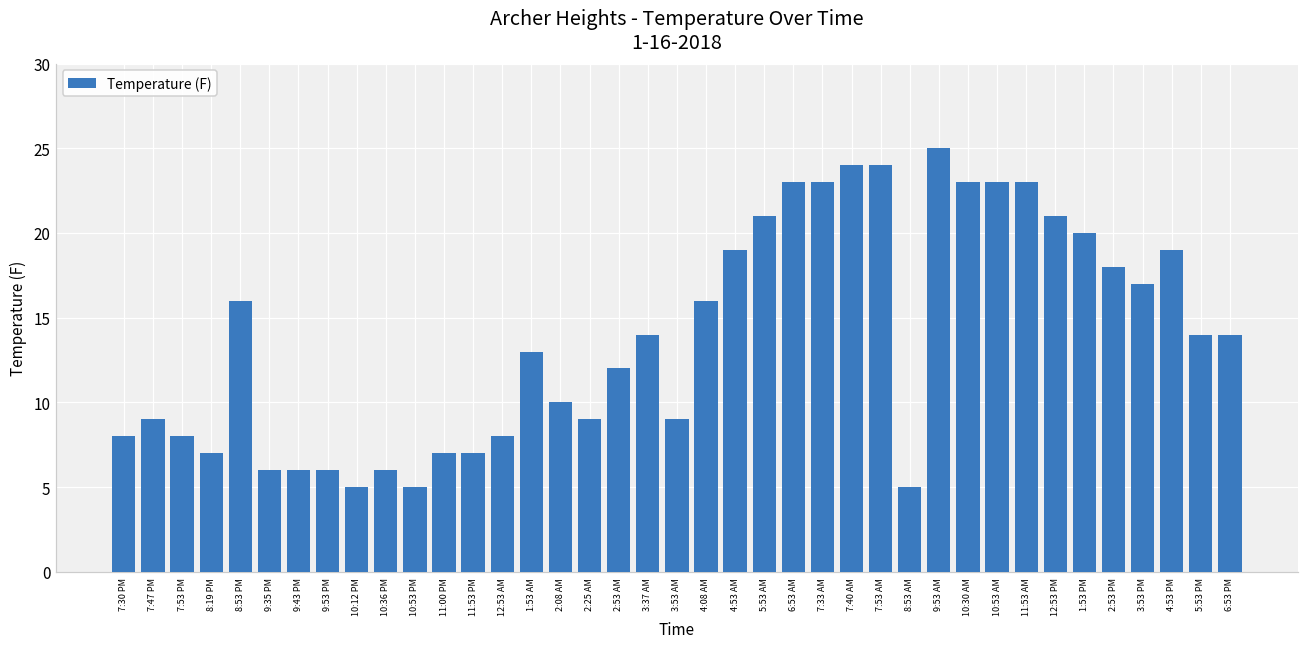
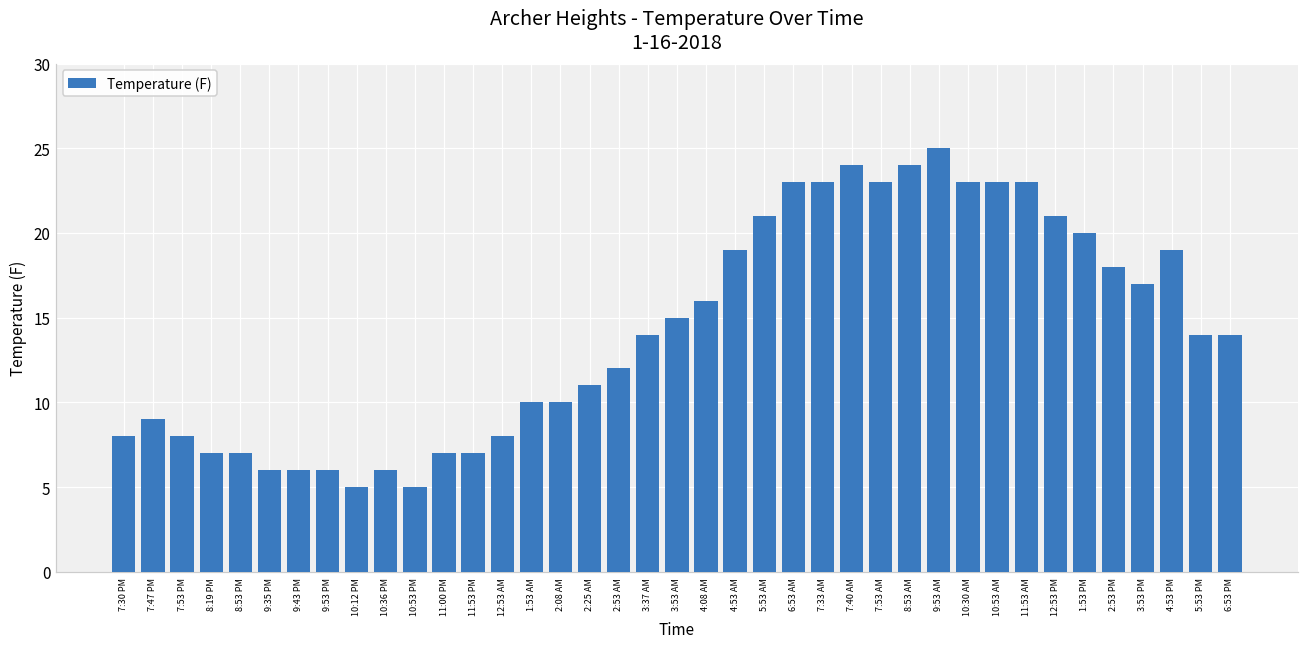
  {
    "7:30 PM": 8,
    "7:47 PM": 9,
    "7:53 PM": 8,
    "8:19 PM": 7,
-   "8:53 PM": 16,
+   "8:53 PM": 7,
    "9:35 PM": 6,
    "9:43 PM": 6,
    "9:53 PM": 6,
    "10:12 PM": 5,
    "10:36 PM": 6,
    "10:53 PM": 5,
    "11:00 PM": 7,
    "11:53 PM": 7,
    "12:53 AM": 8,
-   "1:53 AM": 13,
+   "1:53 AM": 10,
    "2:08 AM": 10,
-   "2:25 AM": 9,
+   "2:25 AM": 11,
    "2:53 AM": 12,
    "3:37 AM": 14,
-   "3:53 AM": 9,
+   "3:53 AM": 15,
    "4:08 AM": 16,
    "4:53 AM": 19,
    "5:53 AM": 21,
    "6:53 AM": 23,
    "7:33 AM": 23,
    "7:40 AM": 24,
-   "7:53 AM": 24,
-   "8:53 AM": 5,
+   "7:53 AM": 23,
+   "8:53 AM": 24,
    "9:53 AM": 25,
    "10:30 AM": 23,
    "10:53 AM": 23,
    "11:53 AM": 23,
    "12:53 PM": 21,
    "1:53 PM": 20,
    "2:53 PM": 18,
    "3:53 PM": 17,
    "4:53 PM": 19,
    "5:53 PM": 14,
    "6:53 PM": 14
  }
